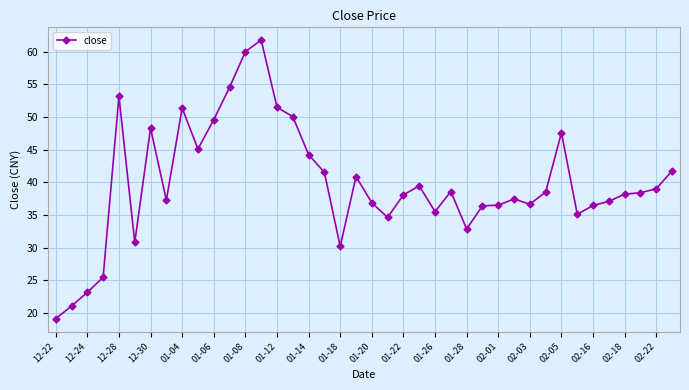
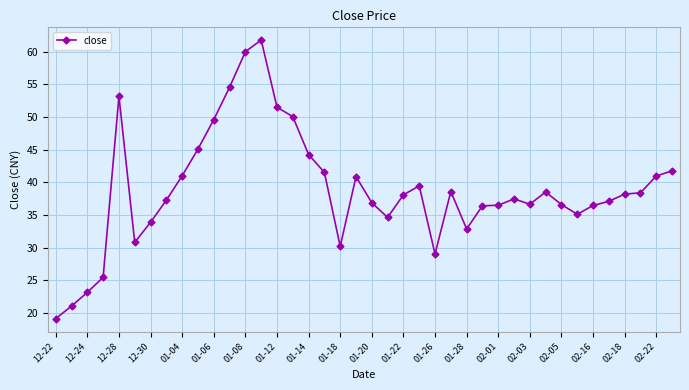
  {
    "12-22": 19,
    "12-24": 23,
    "12-28": 53,
-   "12-30": 48,
-   "01-04": 51,
+   "12-30": 34,
+   "01-04": 41,
    "01-06": 50,
    "01-08": 60,
    "01-12": 51,
    "01-14": 44,
    "01-18": 30,
    "01-20": 37,
    "01-22": 38,
-   "01-26": 35,
+   "01-26": 29,
    "01-28": 33,
    "02-01": 36,
    "02-03": 37,
-   "02-05": 48,
+   "02-05": 37,
    "02-16": 36,
    "02-18": 38,
-   "02-22": 39
+   "02-22": 41
  }
